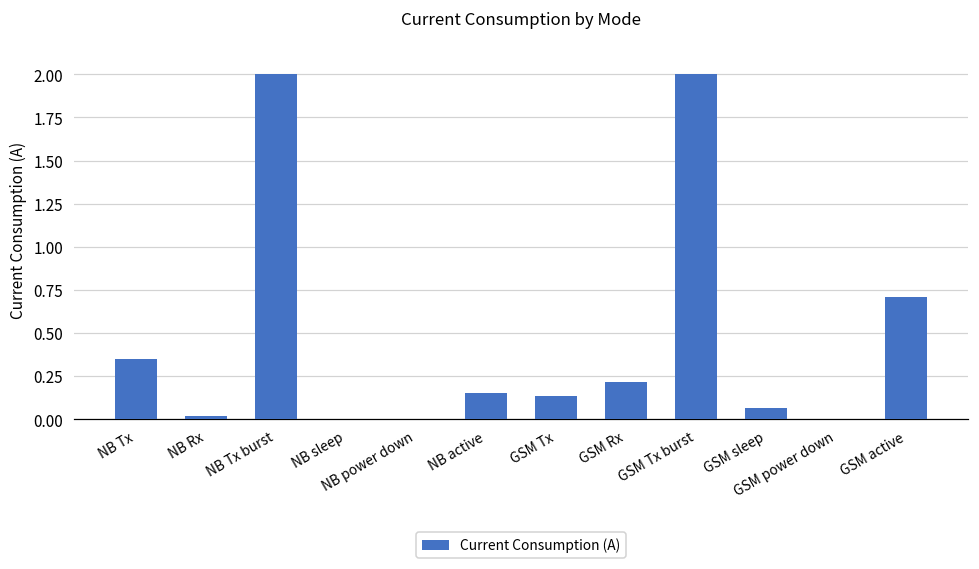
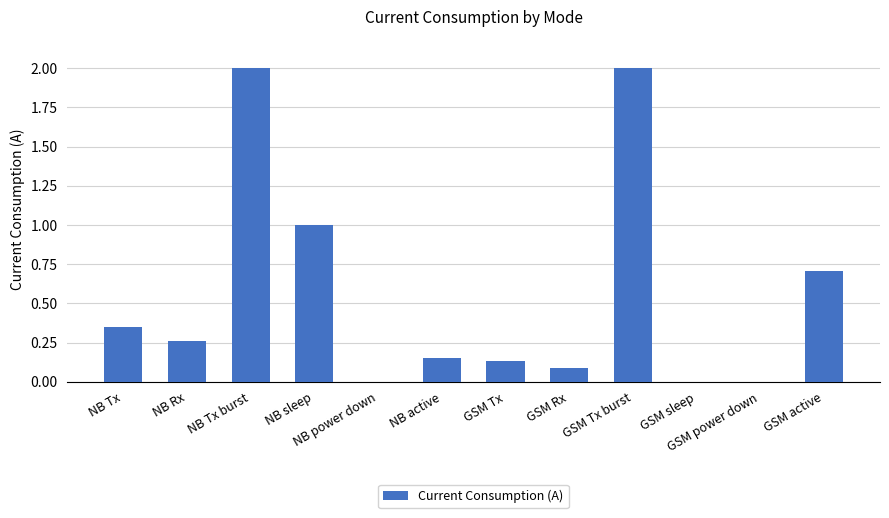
  {
    "NB Tx": 0.35,
-   "NB Rx": 0.02,
+   "NB Rx": 0.26,
    "NB Tx burst": 2.00,
-   "NB sleep": 0,
+   "NB sleep": 1,
    "NB active": 0.15,
    "GSM Tx": 0.14,
-   "GSM Rx": 0.22,
+   "GSM Rx": 0.09,
    "GSM Tx burst": 2.00,
-   "GSM sleep": 0.07,
+   "GSM sleep": 0.00,
    "GSM active": 0.71
  }
